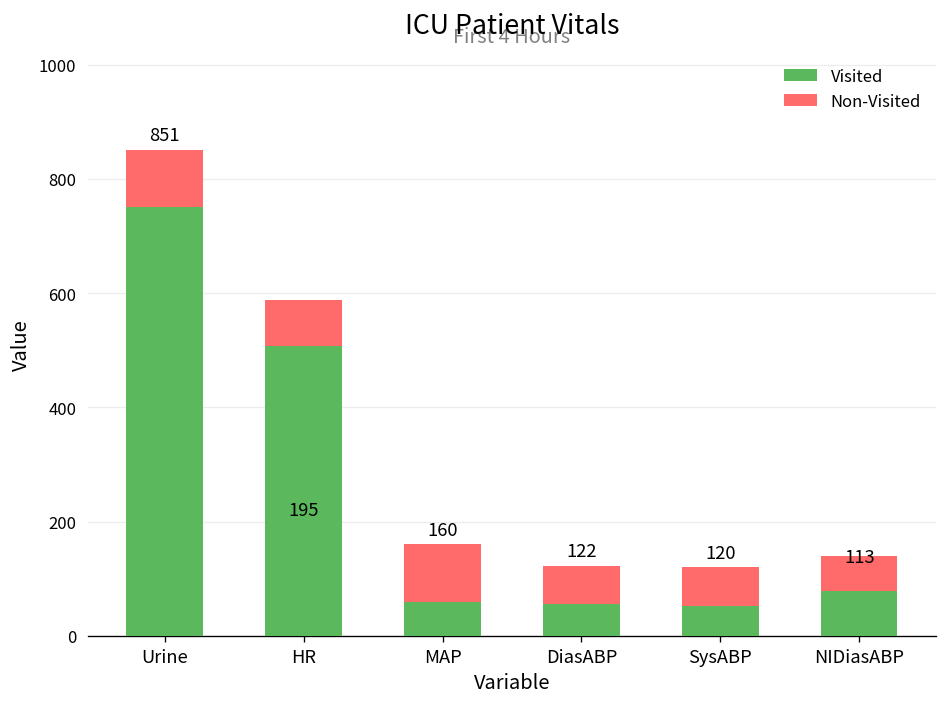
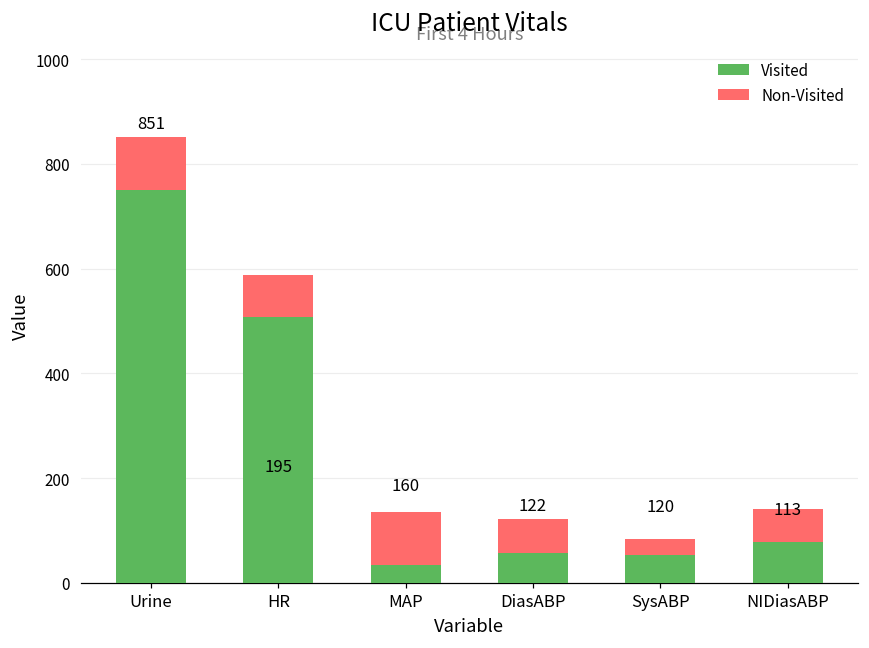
  {
    "Visited": {
      "Urine": 750,
-     "MAP": 60,
+     "MAP": 30,
      "DiasABP": 60,
      "SysABP": 50,
      "NIDiasABP": 80
    },
    "Non-Visited": {
      "HR": 80,
-     "SysABP": 70
+     "SysABP": 30
    }
  }
